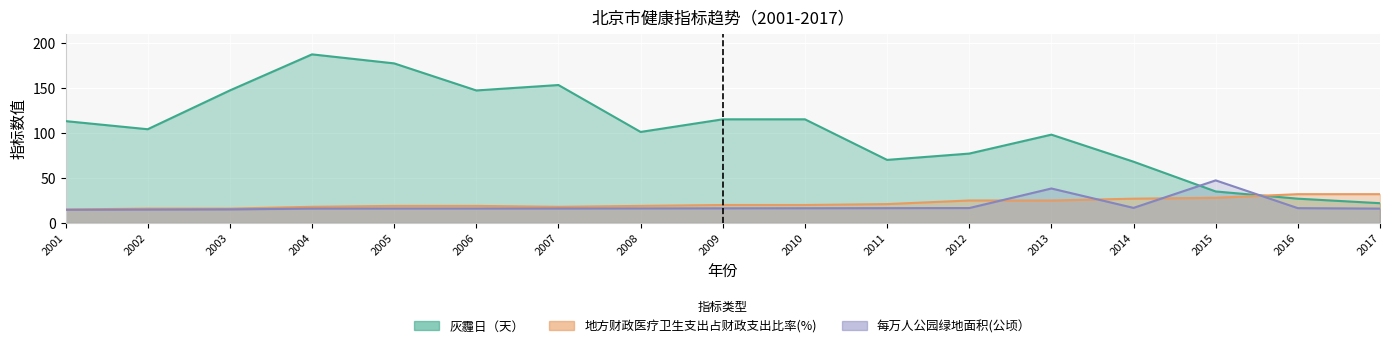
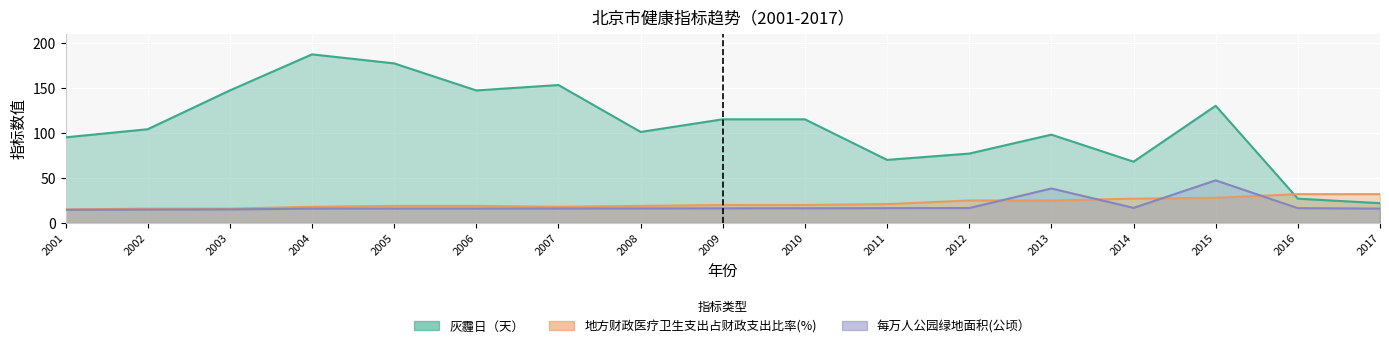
  {
    "灰霾日（天）": {
-     "2001": 110,
+     "2001": 100,
      "2002": 100,
      "2003": 150,
      "2004": 190,
      "2005": 180,
      "2006": 150,
      "2007": 150,
      "2008": 100,
      "2009": 120,
      "2010": 120,
      "2011": 70,
      "2012": 80,
      "2013": 100,
      "2014": 70,
-     "2015": 40,
+     "2015": 130,
      "2016": 30,
      "2017": 20
    },
    "地方财政医疗卫生支出占财政支出比率(%)": {
      "2005": 20,
      "2006": 20,
      "2009": 20,
      "2010": 20,
      "2011": 20,
      "2012": 30,
      "2013": 30,
      "2014": 30,
      "2015": 30,
      "2016": 30,
      "2017": 30
    },
    "每万人公园绿地面积(公顷）": {
      "2005": 20,
      "2006": 20,
      "2009": 20,
      "2010": 20,
      "2011": 20,
      "2012": 20,
      "2013": 40,
      "2014": 20,
      "2015": 50,
      "2016": 20,
      "2017": 20
    }
  }
